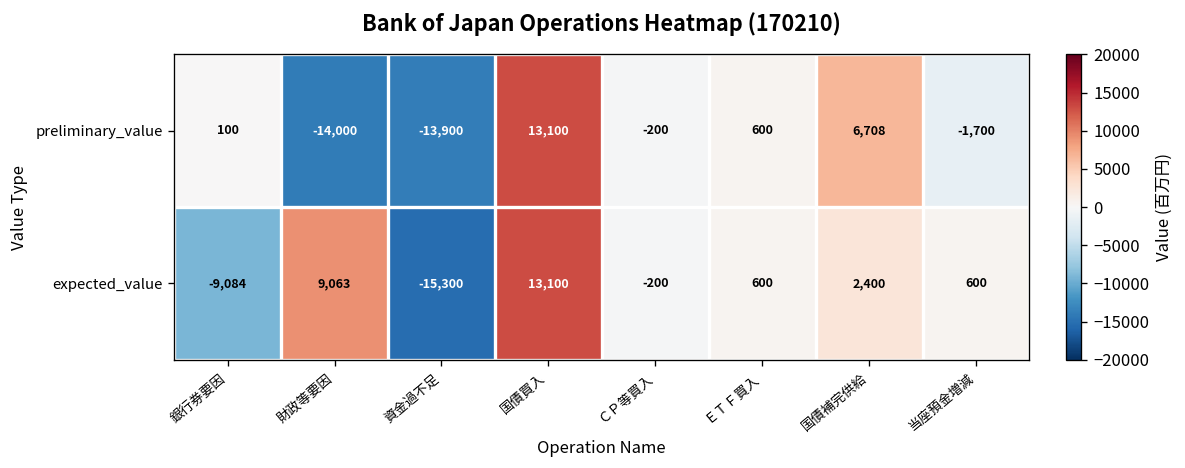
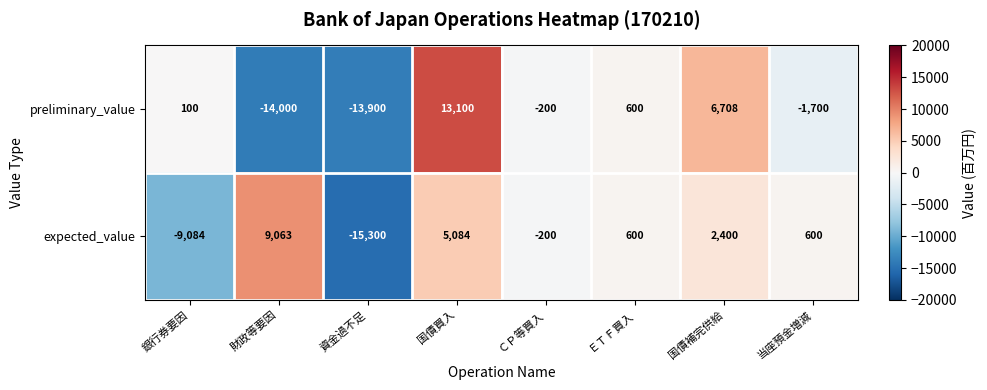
  {
    "preliminary_value": {
      "銀行券要因": "100",
      "財政等要因": "-14,000",
      "資金過不足": "-13,900",
      "国債買入": "13,100",
      "ＣＰ等買入": "-200",
      "ＥＴＦ買入": "600",
      "国債補完供給": "6,708",
      "当座預金増減": "-1,700"
    },
    "expected_value": {
      "銀行券要因": "-9,084",
      "財政等要因": "9,063",
      "資金過不足": "-15,300",
-     "国債買入": "13,100",
+     "国債買入": "5,084",
      "ＣＰ等買入": "-200",
      "ＥＴＦ買入": "600",
      "国債補完供給": "2,400",
      "当座預金増減": "600"
    }
  }
